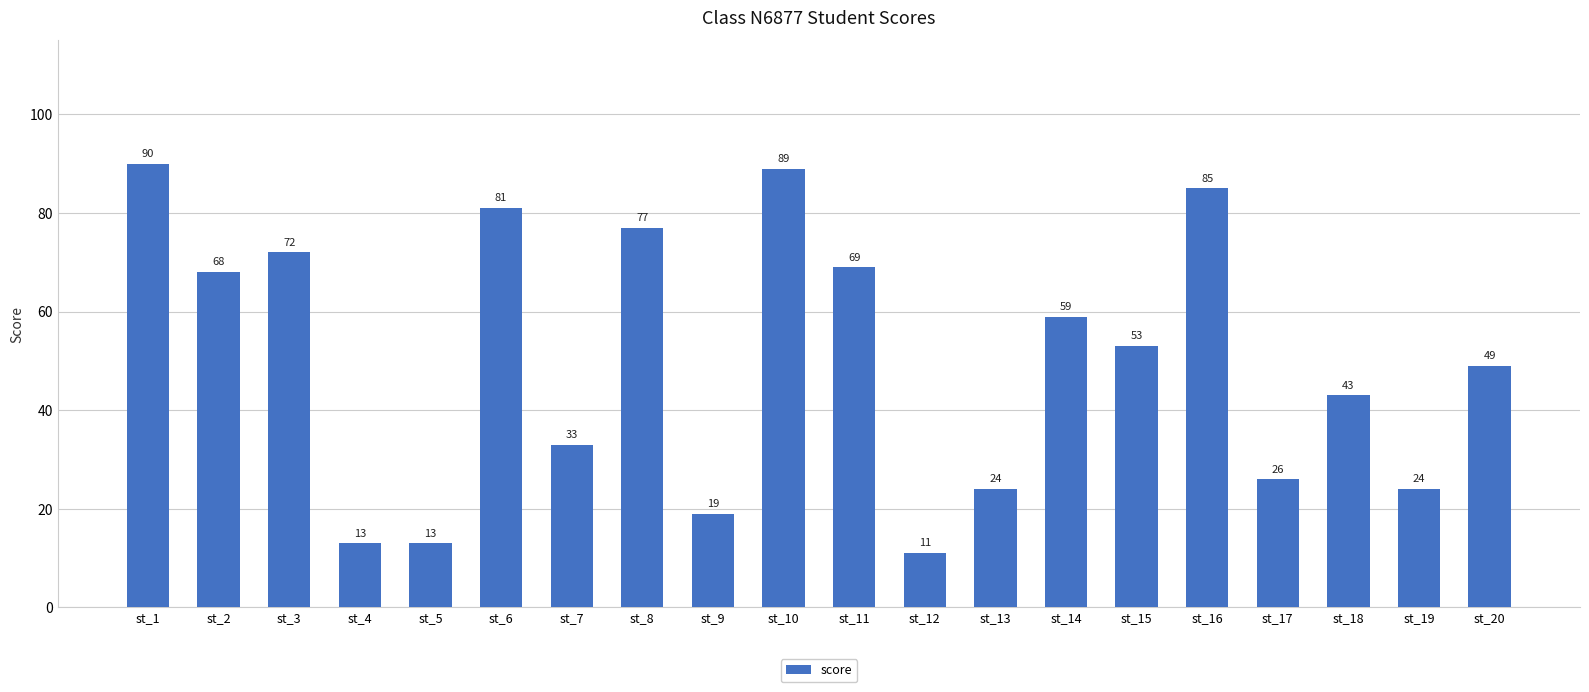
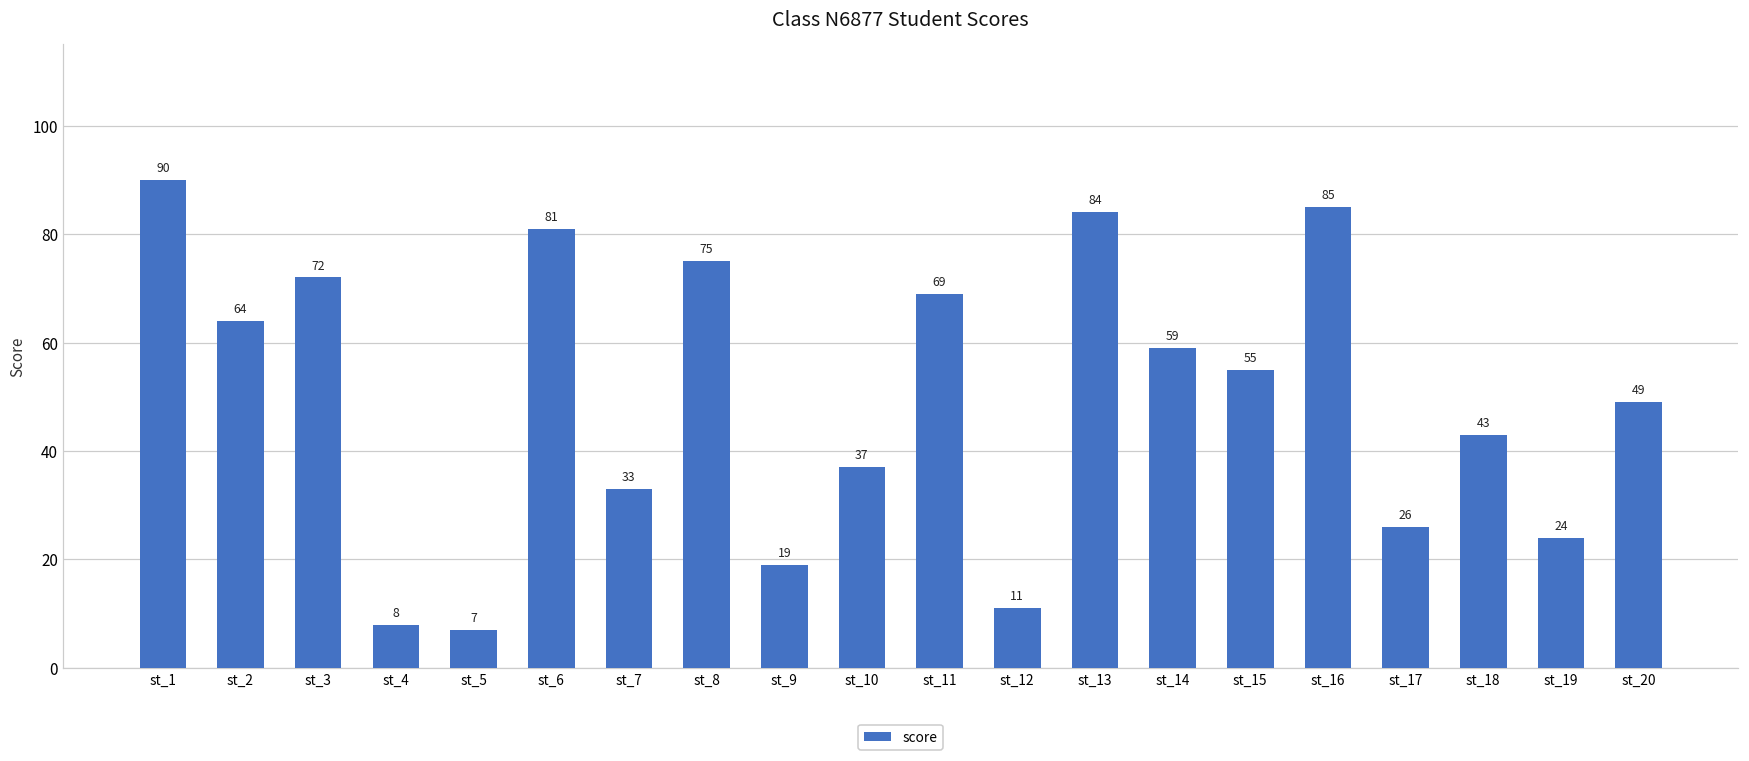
  {
    "st_1": 90,
-   "st_2": 68,
+   "st_2": 64,
    "st_3": 72,
-   "st_4": 13,
-   "st_5": 13,
+   "st_4": 8,
+   "st_5": 7,
    "st_6": 81,
    "st_7": 33,
-   "st_8": 77,
+   "st_8": 75,
    "st_9": 19,
-   "st_10": 89,
+   "st_10": 37,
    "st_11": 69,
    "st_12": 11,
-   "st_13": 24,
+   "st_13": 84,
    "st_14": 59,
-   "st_15": 53,
+   "st_15": 55,
    "st_16": 85,
    "st_17": 26,
    "st_18": 43,
    "st_19": 24,
    "st_20": 49
  }
